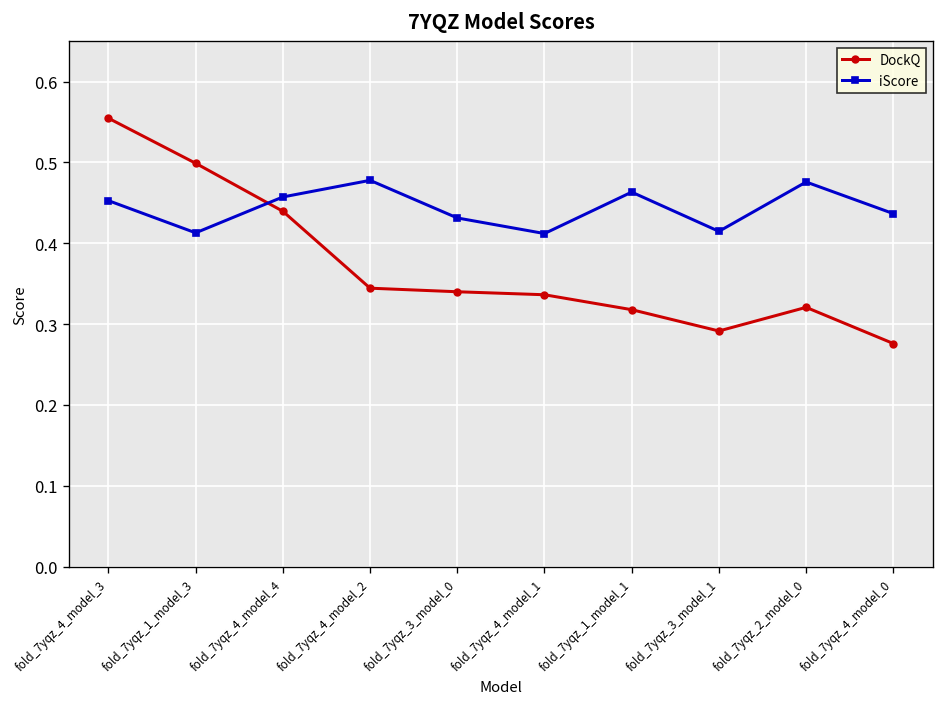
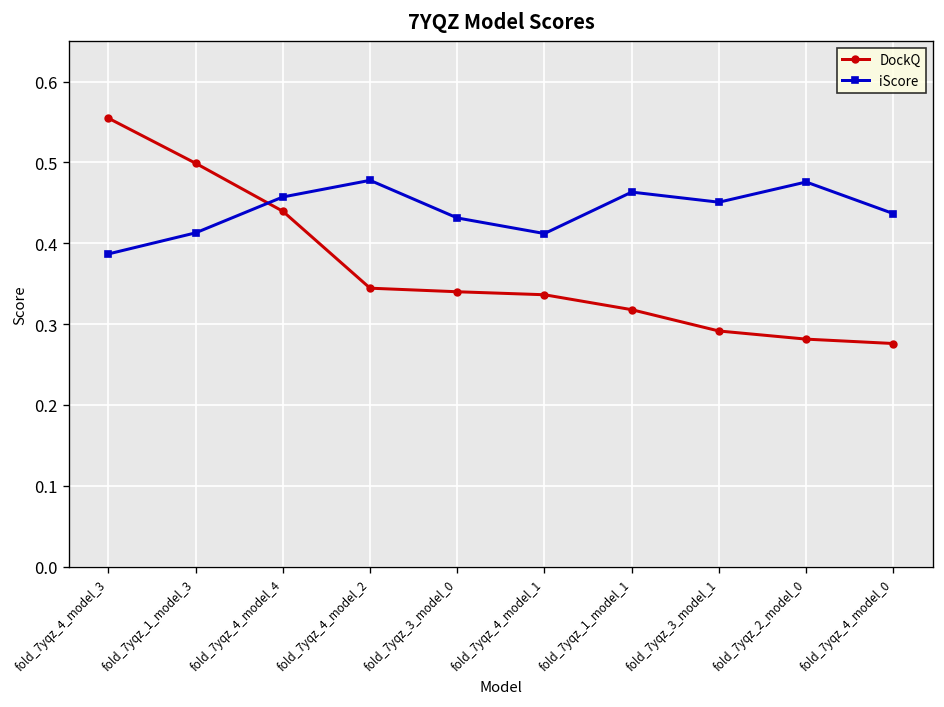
  {
    "DockQ": {
      "fold_7yqz_4_model_3": 0.55,
      "fold_7yqz_1_model_3": 0.50,
      "fold_7yqz_4_model_4": 0.44,
      "fold_7yqz_4_model_2": 0.34,
      "fold_7yqz_3_model_0": 0.34,
      "fold_7yqz_4_model_1": 0.34,
      "fold_7yqz_1_model_1": 0.32,
      "fold_7yqz_3_model_1": 0.29,
-     "fold_7yqz_2_model_0": 0.32,
+     "fold_7yqz_2_model_0": 0.28,
      "fold_7yqz_4_model_0": 0.28
    },
    "iScore": {
-     "fold_7yqz_4_model_3": 0.45,
+     "fold_7yqz_4_model_3": 0.39,
      "fold_7yqz_1_model_3": 0.41,
      "fold_7yqz_4_model_4": 0.46,
      "fold_7yqz_4_model_2": 0.48,
      "fold_7yqz_3_model_0": 0.43,
      "fold_7yqz_4_model_1": 0.41,
      "fold_7yqz_1_model_1": 0.46,
-     "fold_7yqz_3_model_1": 0.41,
+     "fold_7yqz_3_model_1": 0.45,
      "fold_7yqz_2_model_0": 0.48,
      "fold_7yqz_4_model_0": 0.44
    }
  }
